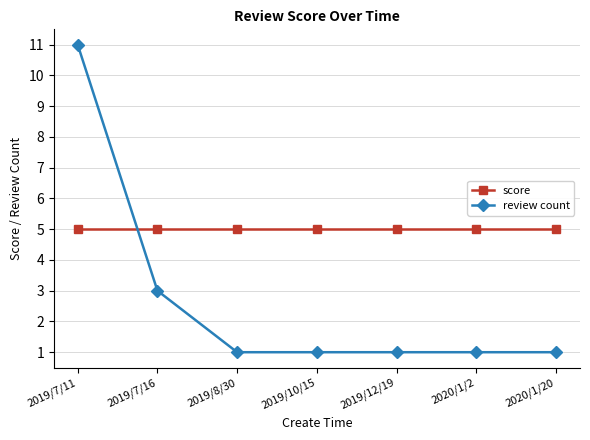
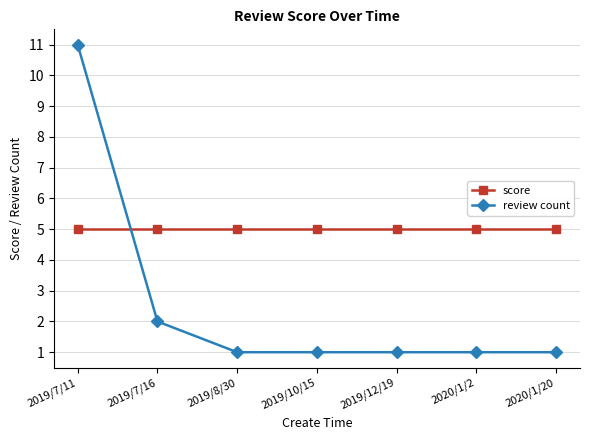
  {
    "score": {
      "2019/7/11": 5,
      "2019/7/16": 5,
      "2019/8/30": 5,
      "2019/10/15": 5,
      "2019/12/19": 5,
      "2020/1/2": 5,
      "2020/1/20": 5
    },
    "review count": {
      "2019/7/11": 11,
-     "2019/7/16": 3,
+     "2019/7/16": 2,
      "2019/8/30": 1,
      "2019/10/15": 1,
      "2019/12/19": 1,
      "2020/1/2": 1,
      "2020/1/20": 1
    }
  }
